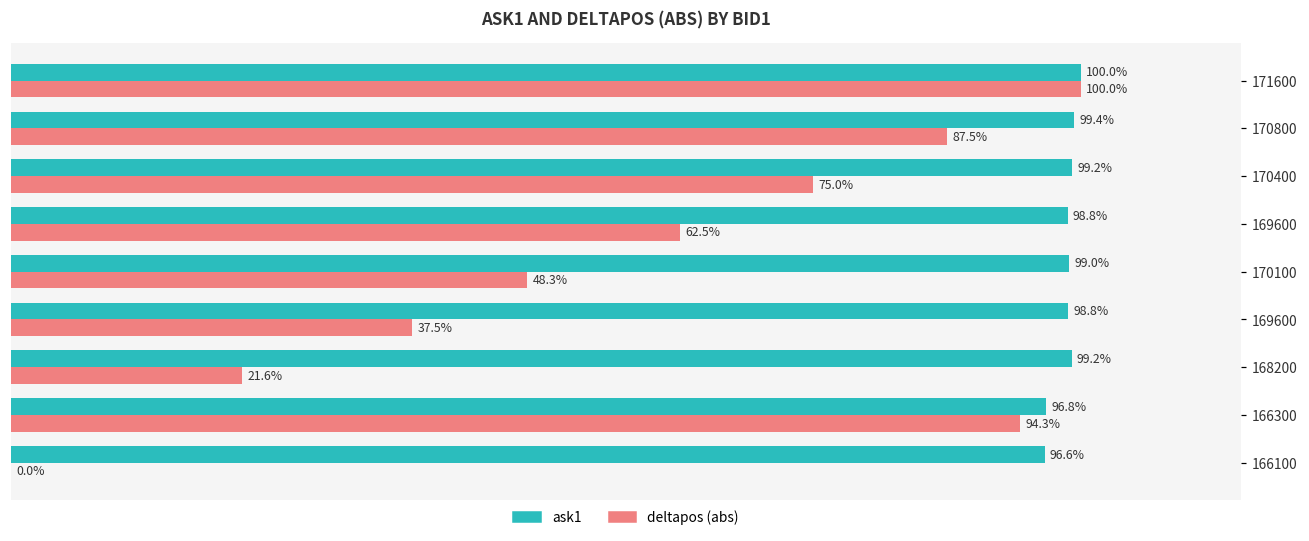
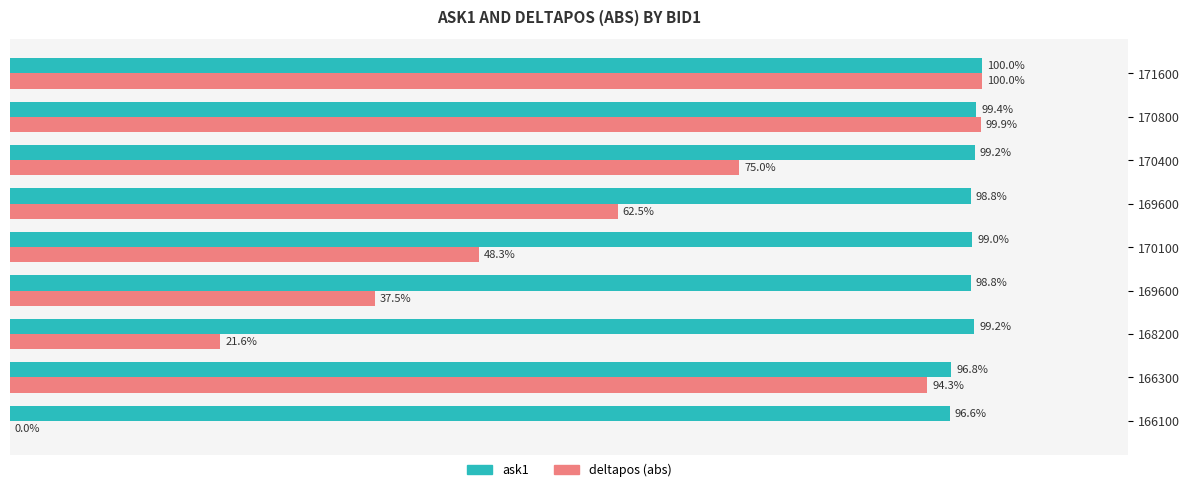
  {
    "ask1": {
      "171600": "100.0%",
      "170800": "99.4%",
      "170400": "99.2%",
      "170100": "99.0%",
      "168200": "99.2%",
      "166300": "96.8%",
      "166100": "96.6%"
    },
    "deltapos (abs)": {
      "171600": "100.0%",
-     "170800": "87.5%",
+     "170800": "99.9%",
      "170400": "75.0%",
      "170100": "48.3%",
      "168200": "21.6%",
      "166300": "94.3%",
      "166100": "0.0%"
    }
  }
